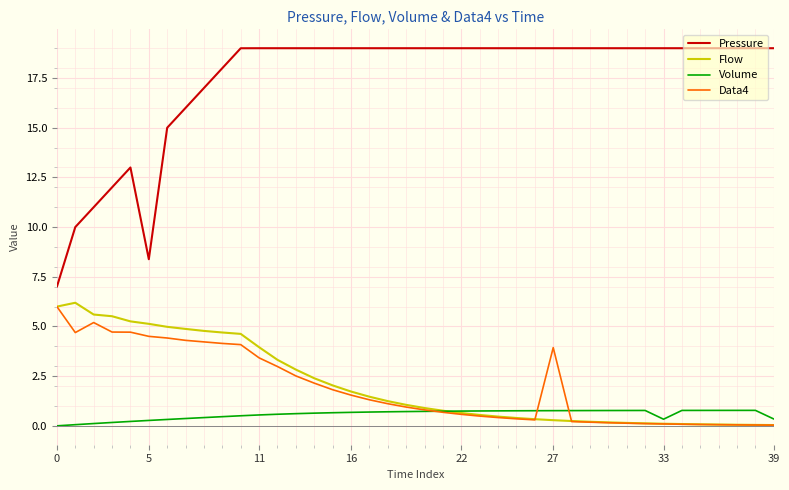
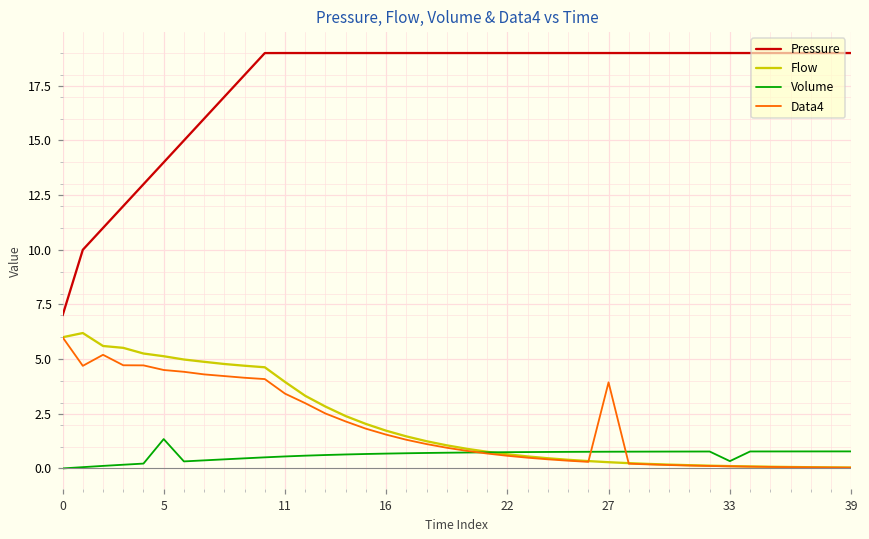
  {
    "Pressure": {
      "0": 7.0,
-     "5": 8.4,
+     "5": 14.0,
      "11": 19.0,
      "16": 19.0,
      "22": 19.0,
      "27": 19.0,
      "33": 19.0,
      "39": 19.0
    },
    "Flow": {
      "5": 5.1,
      "11": 4.0,
      "16": 1.7,
      "27": 0.3
    },
    "Volume": {
      "0": 0.0,
-     "5": 0.3,
+     "5": 1.3,
      "11": 0.5,
      "16": 0.7,
      "27": 0.8,
      "33": 0.3,
-     "39": 0.3
+     "39": 0.8
    },
    "Data4": {
      "5": 4.5,
      "11": 3.4,
      "16": 1.5,
      "27": 3.9
    }
  }
